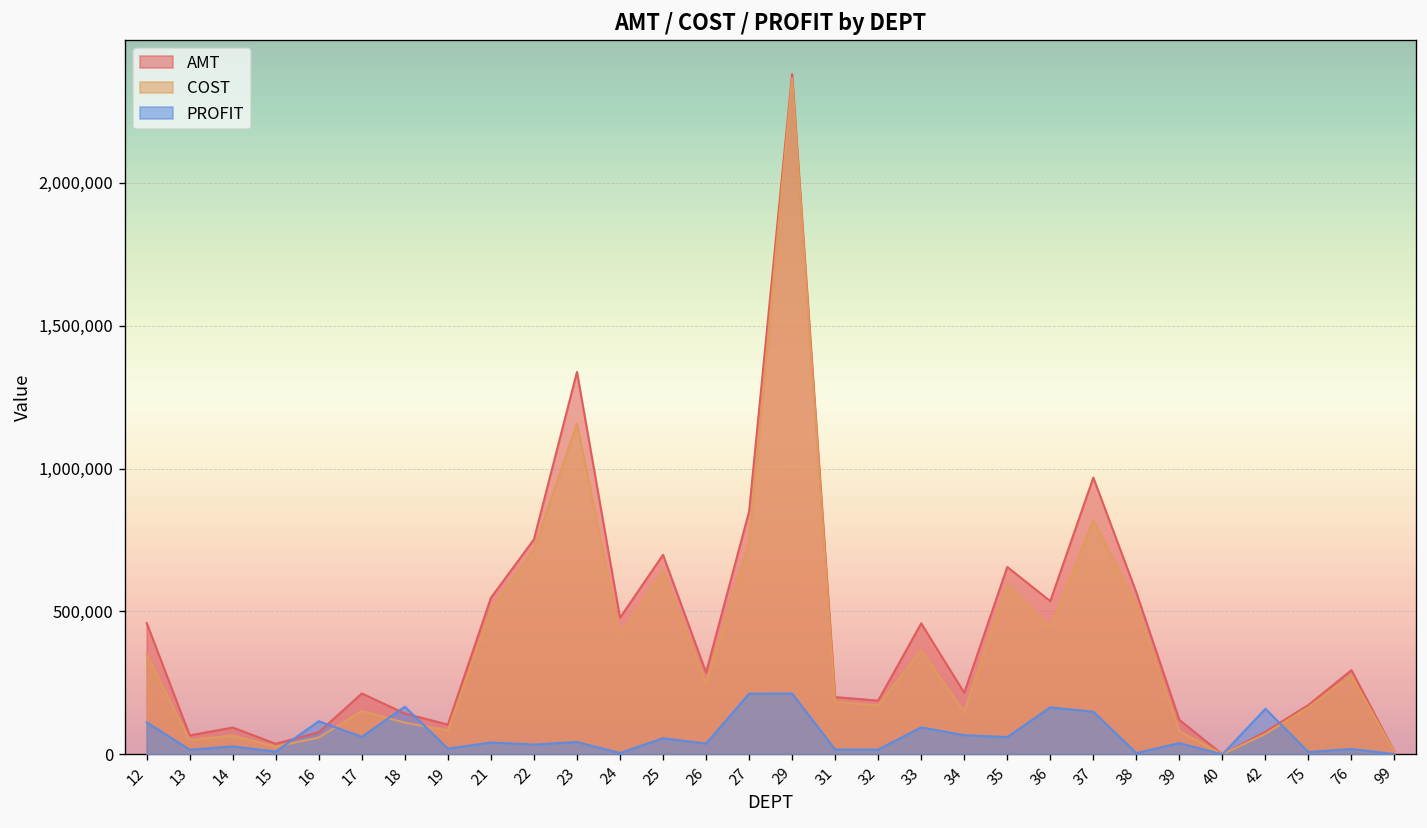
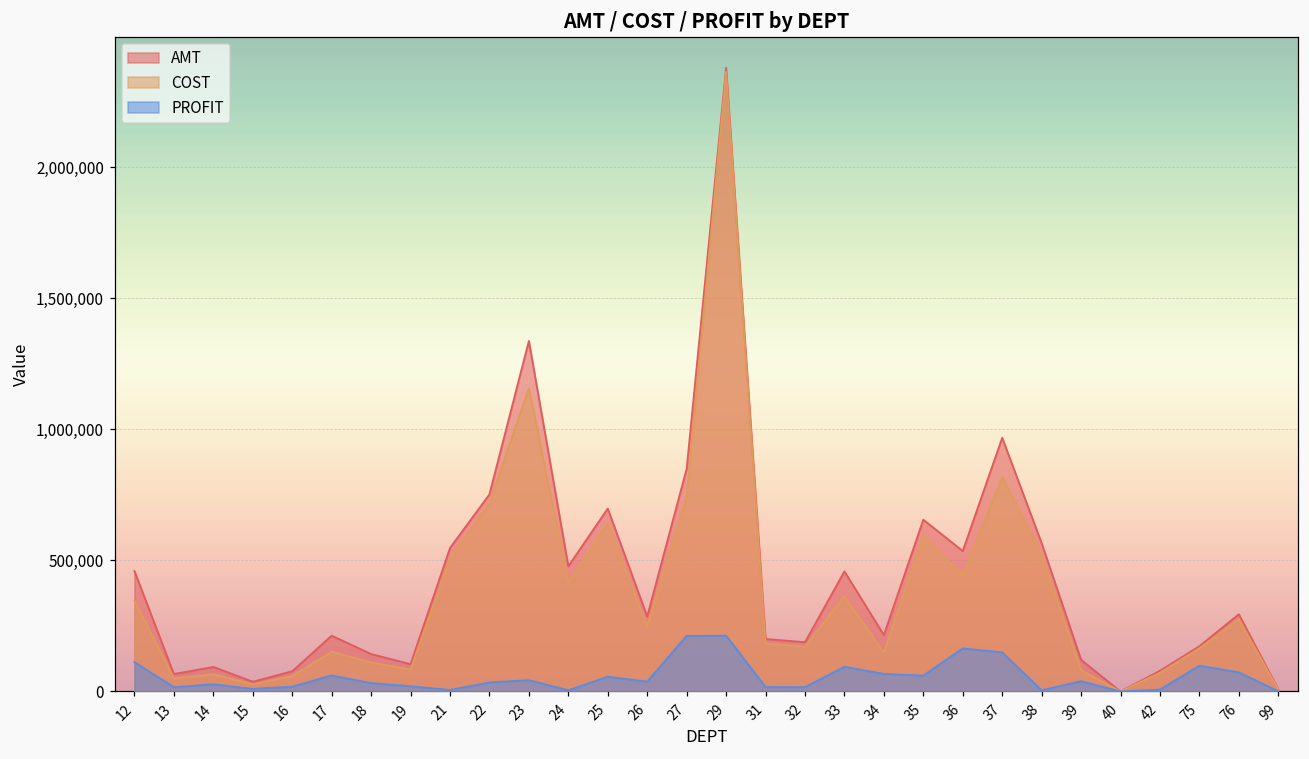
  {
    "PROFIT": {
      "12": "110,000",
      "13": "20,000",
      "14": "30,000",
      "15": "10,000",
-     "16": "120,000",
+     "16": "20,000",
      "17": "60,000",
-     "18": "170,000",
+     "18": "30,000",
      "19": "20,000",
-     "21": "40,000",
+     "21": "10,000",
      "22": "30,000",
      "23": "40,000",
      "24": "0",
      "25": "60,000",
      "26": "40,000",
      "27": "210,000",
      "29": "210,000",
      "31": "20,000",
      "32": "20,000",
      "33": "90,000",
      "34": "70,000",
      "35": "60,000",
      "36": "160,000",
      "37": "150,000",
      "38": "0",
      "39": "40,000",
-     "42": "160,000",
-     "75": "10,000",
-     "76": "20,000"
+     "42": "10,000",
+     "75": "100,000",
+     "76": "70,000"
    }
  }
